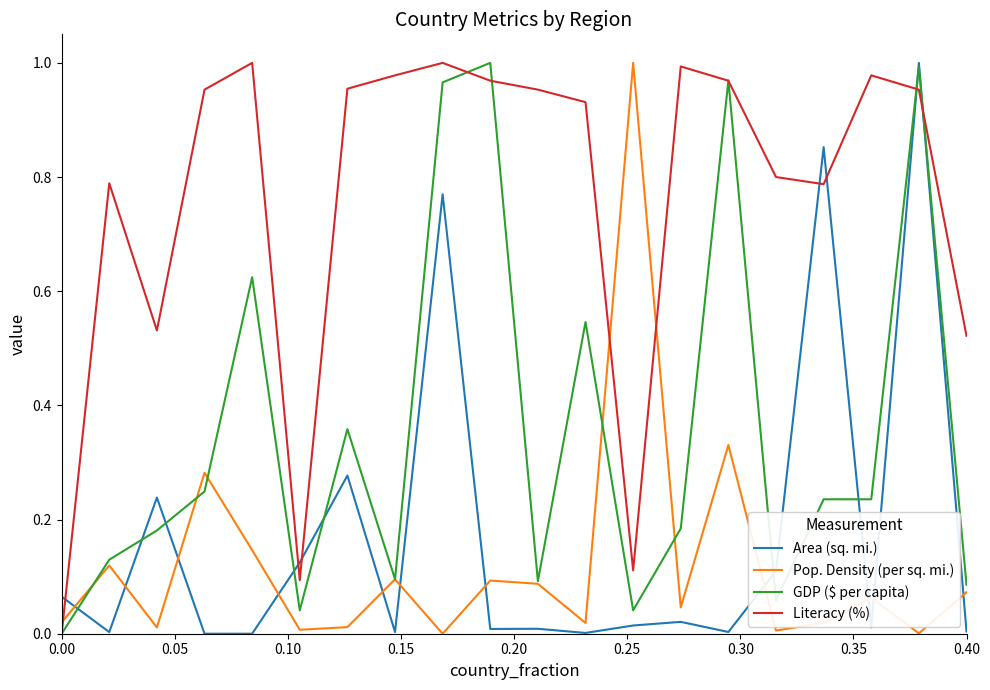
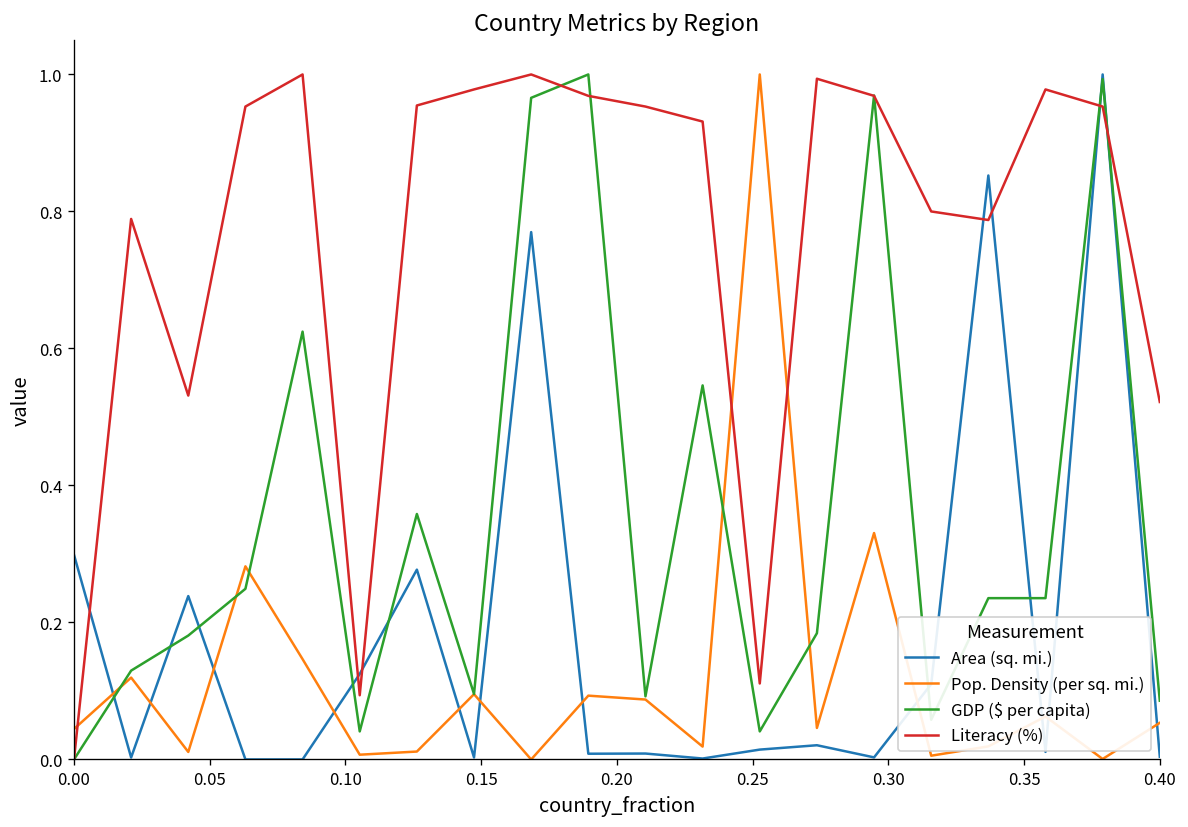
  {
    "Area (sq. mi.)": {
-     "0.00": 0.06,
+     "0.00": 0.30,
      "0.40": 0.00
    },
    "Pop. Density (per sq. mi.)": {
-     "0.00": 0.02,
-     "0.40": 0.07
+     "0.00": 0.04,
+     "0.40": 0.05
    },
    "GDP ($ per capita)": {
      "0.40": 0.09
    },
    "Literacy (%)": {
      "0.40": 0.52
    }
  }
